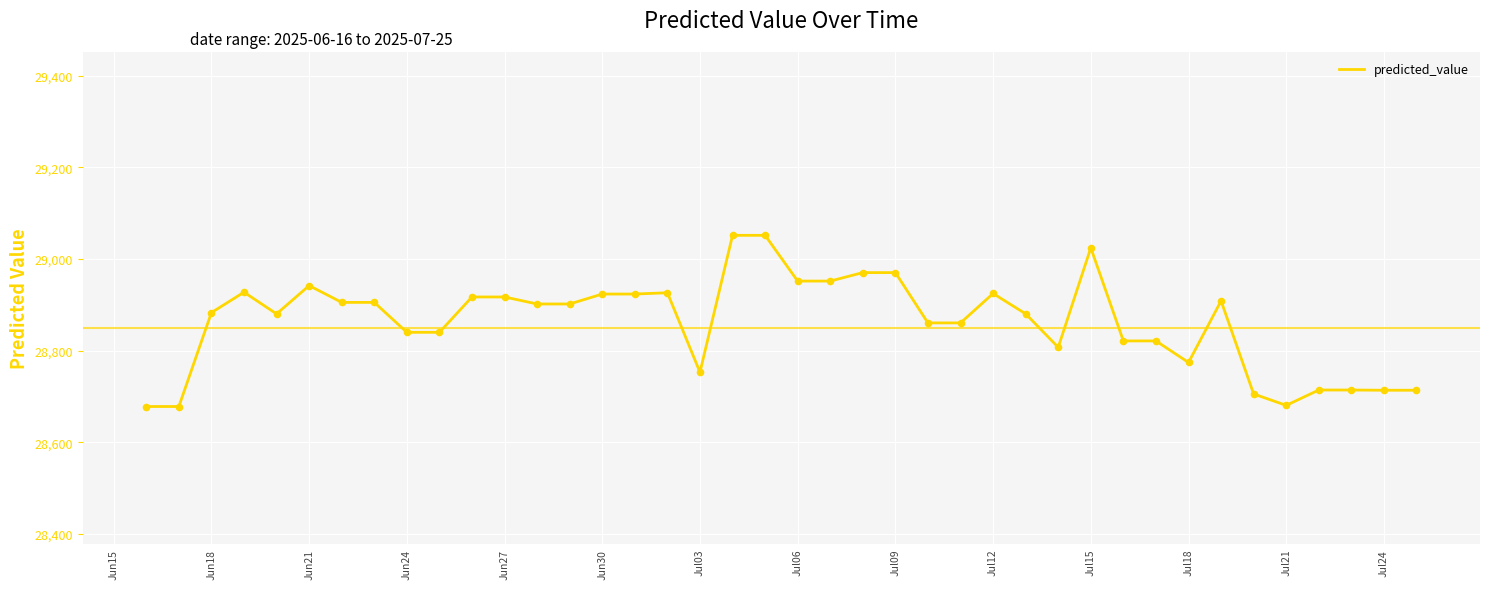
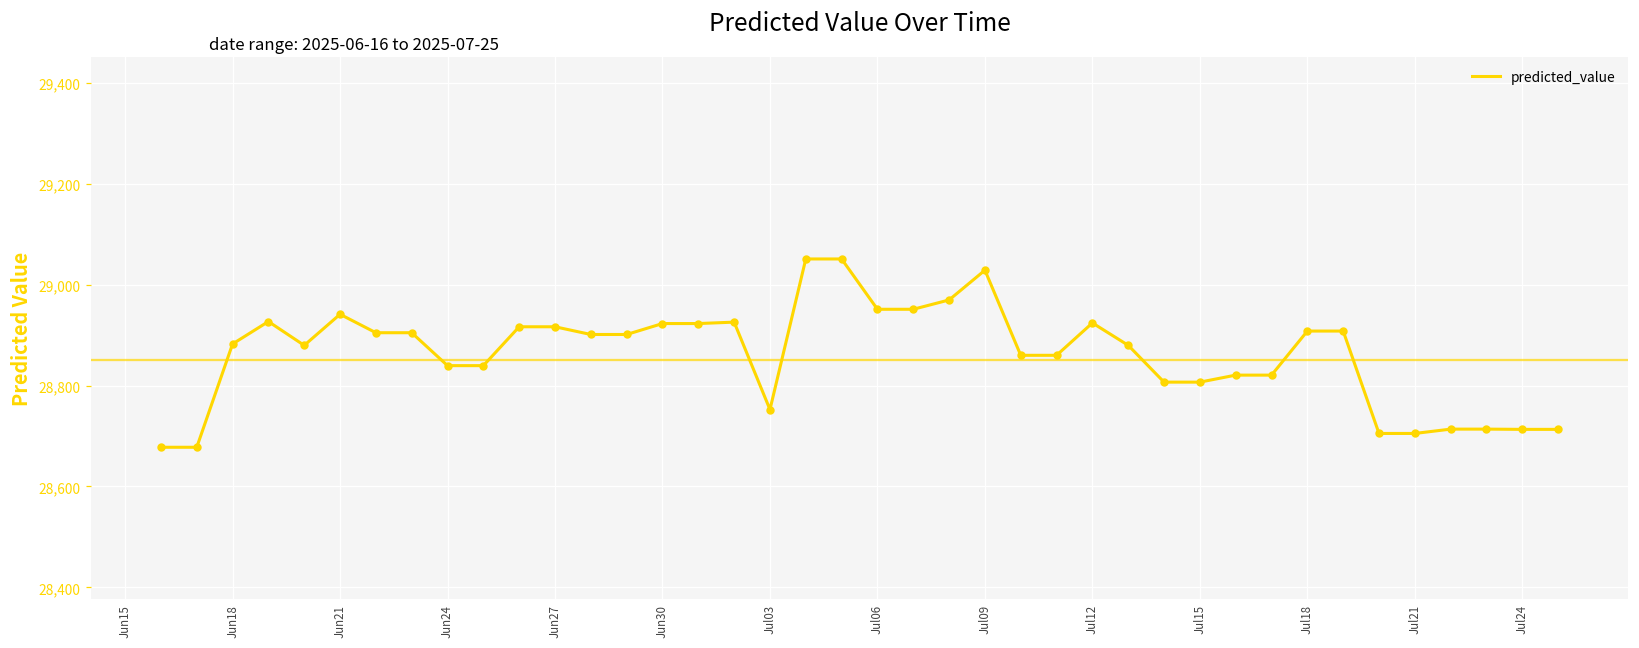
  {
    "Jun18": "28,880",
    "Jun21": "28,940",
    "Jun24": "28,840",
    "Jun27": "28,920",
    "Jun30": "28,920",
    "Jul03": "28,750",
    "Jul06": "28,950",
-   "Jul09": "28,970",
+   "Jul09": "29,030",
    "Jul12": "28,920",
-   "Jul15": "29,020",
-   "Jul18": "28,770",
-   "Jul21": "28,680",
+   "Jul15": "28,810",
+   "Jul18": "28,910",
+   "Jul21": "28,710",
    "Jul24": "28,710"
  }
